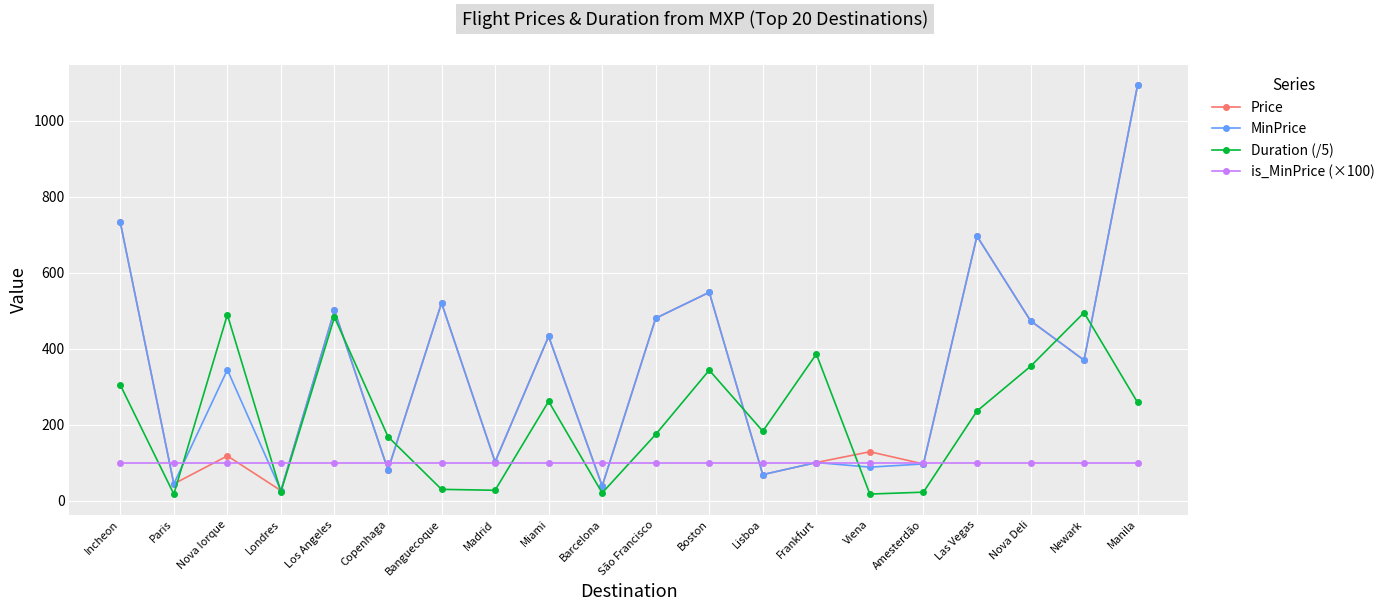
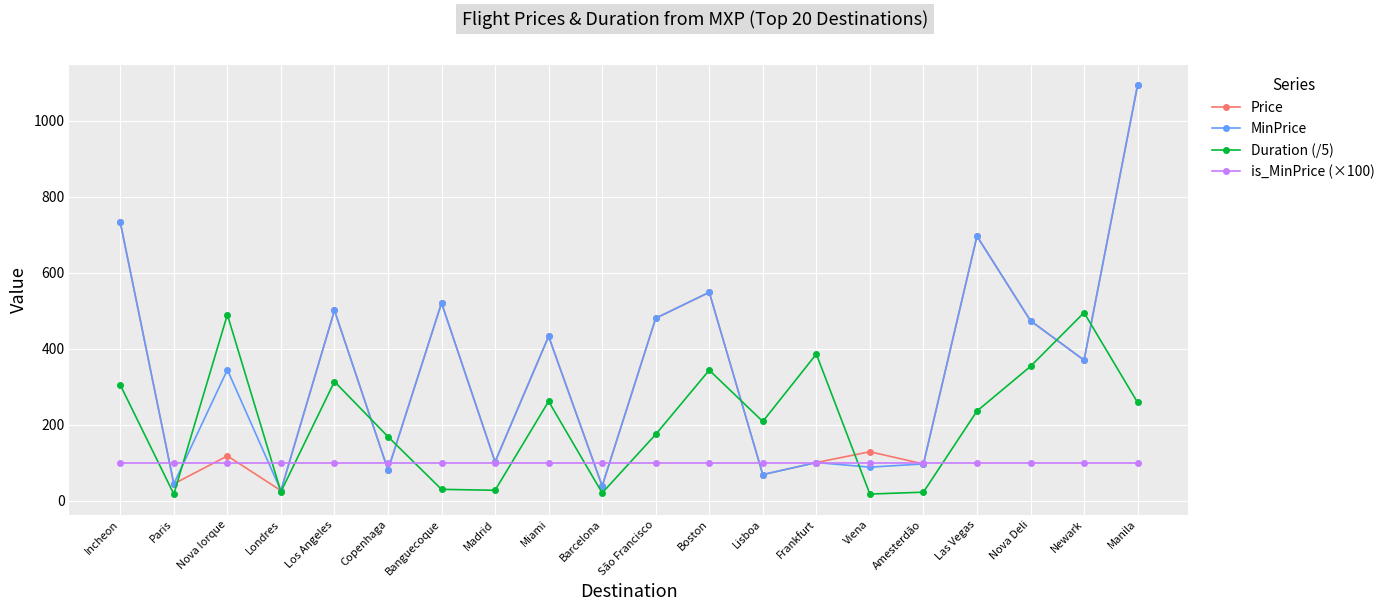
  {
    "Price": {
      "Nova Iorque": 120,
      "Viena": 130
    },
    "MinPrice": {
      "Nova Iorque": 350,
      "Viena": 90
    },
    "Duration (/5)": {
      "Incheon": 310,
      "Paris": 20,
      "Nova Iorque": 490,
-     "Los Angeles": 480,
+     "Los Angeles": 310,
      "Copenhaga": 170,
      "Banguecoque": 30,
      "Madrid": 30,
      "Miami": 260,
      "Barcelona": 20,
      "São Francisco": 180,
      "Boston": 340,
-     "Lisboa": 180,
+     "Lisboa": 210,
      "Frankfurt": 390,
      "Viena": 20,
      "Amesterdão": 20,
      "Las Vegas": 240,
      "Nova Deli": 350,
      "Newark": 500,
      "Manila": 260
    },
    "is_MinPrice (×100)": {
      "Incheon": 100,
      "Paris": 100,
      "Nova Iorque": 100,
      "Londres": 100,
      "Los Angeles": 100,
      "Copenhaga": 100,
      "Banguecoque": 100,
      "Miami": 100,
      "Barcelona": 100,
      "São Francisco": 100,
      "Boston": 100,
      "Lisboa": 100,
      "Viena": 100,
      "Las Vegas": 100,
      "Nova Deli": 100,
      "Newark": 100,
      "Manila": 100
    }
  }
